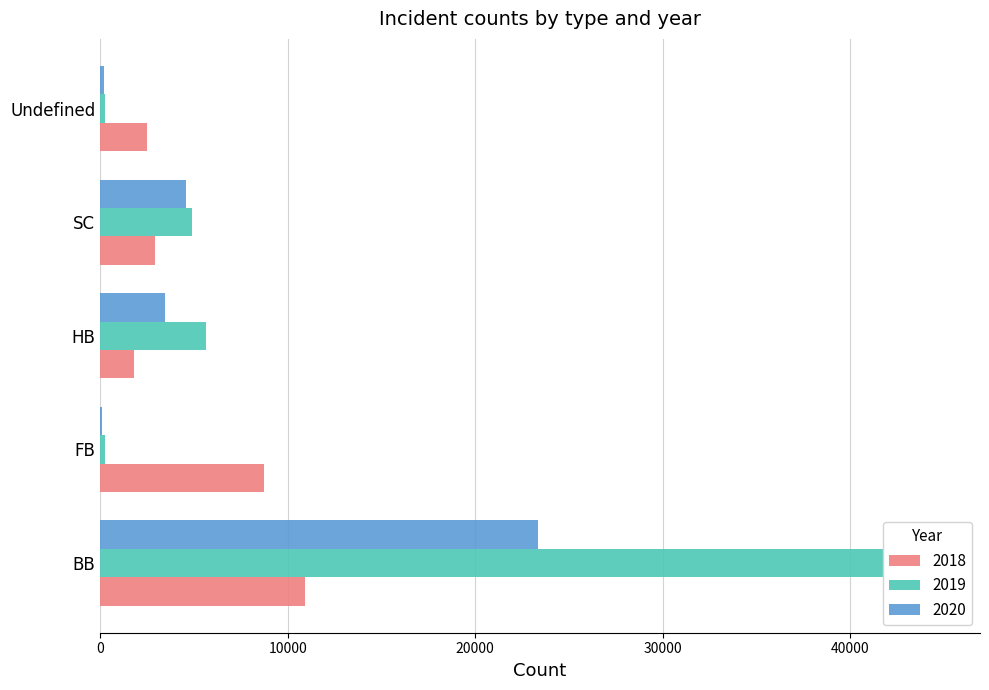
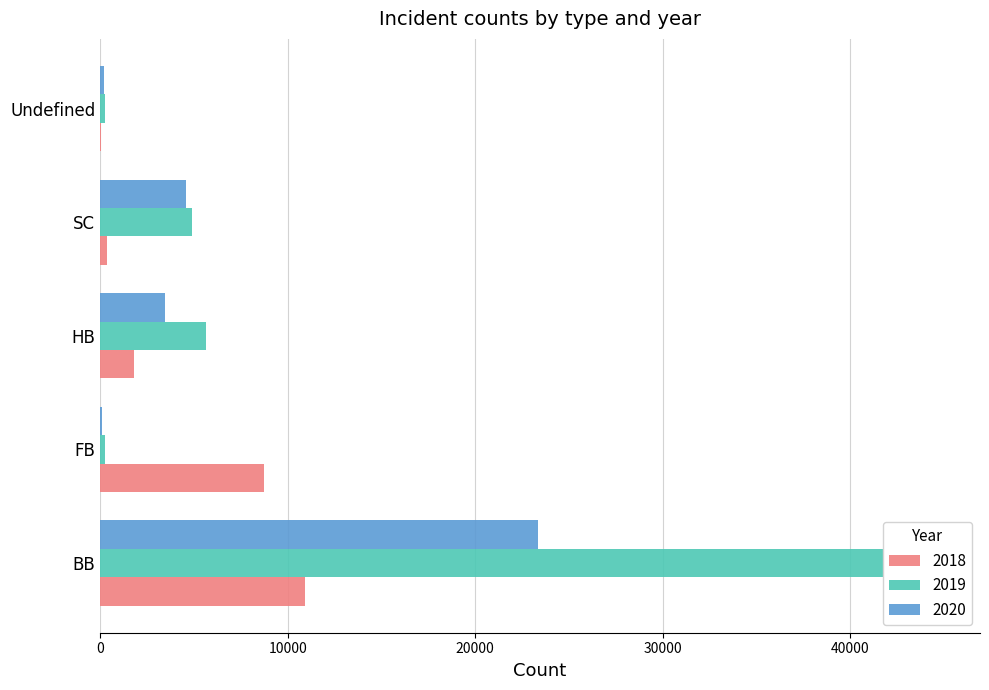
  {
    "2018": {
-     "Undefined": 2500,
-     "SC": 2900,
+     "Undefined": 0,
+     "SC": 400,
      "HB": 1800,
      "FB": 8700,
      "BB": 10900
    }
  }
